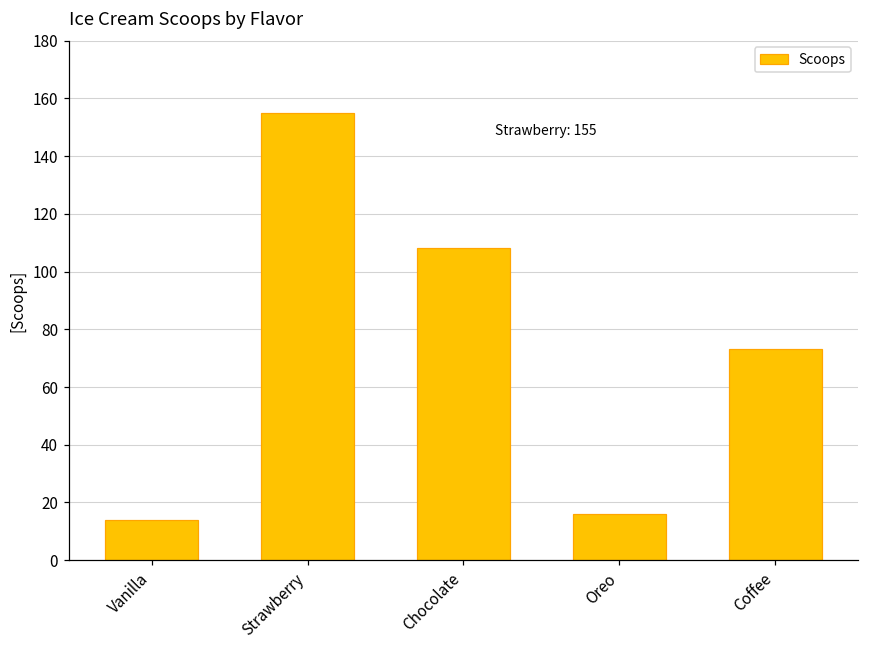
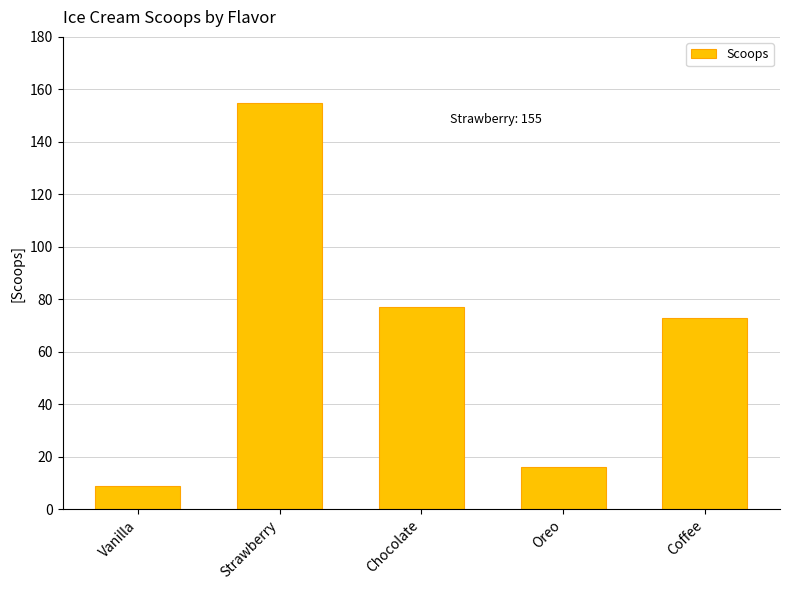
  {
-   "Vanilla": 14,
+   "Vanilla": 9,
    "Strawberry": 155,
-   "Chocolate": 108,
+   "Chocolate": 77,
    "Oreo": 16,
    "Coffee": 73
  }
